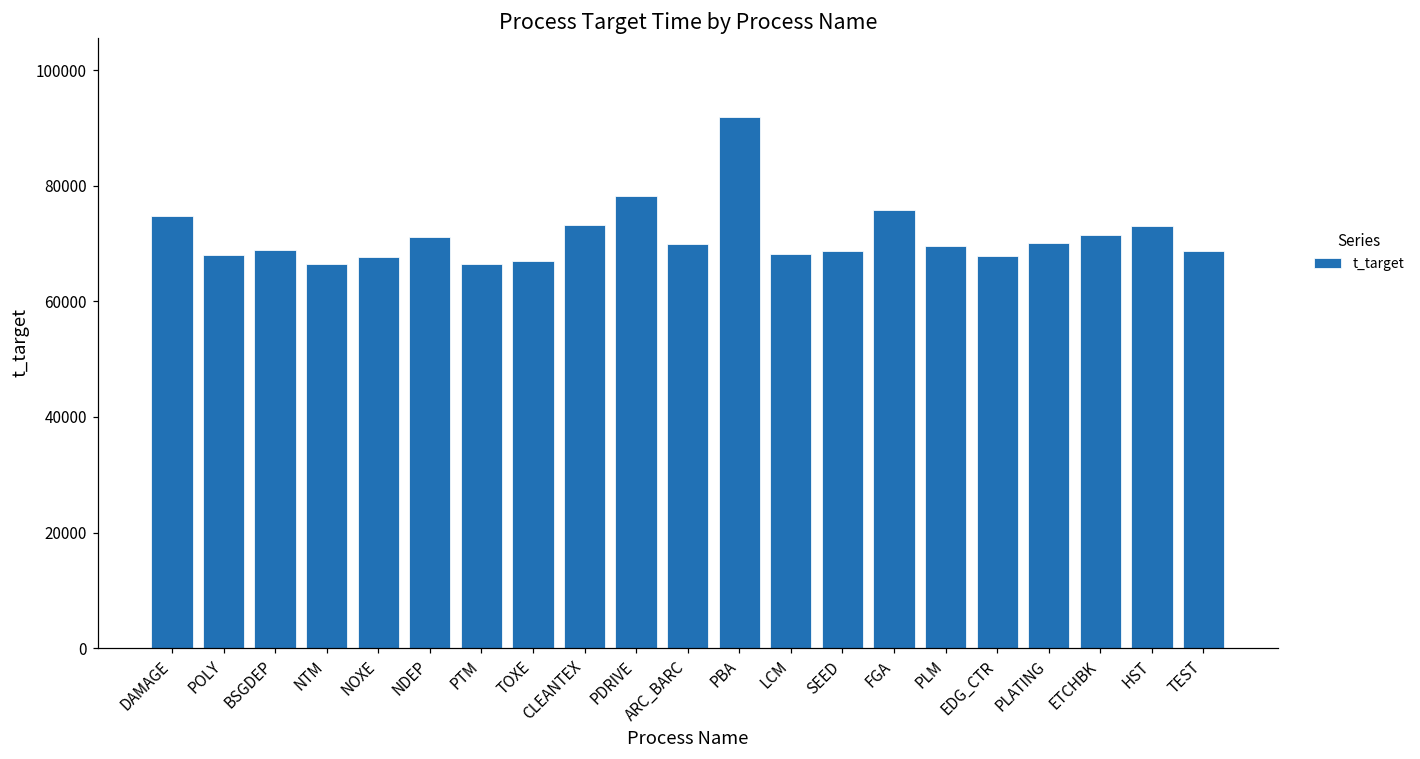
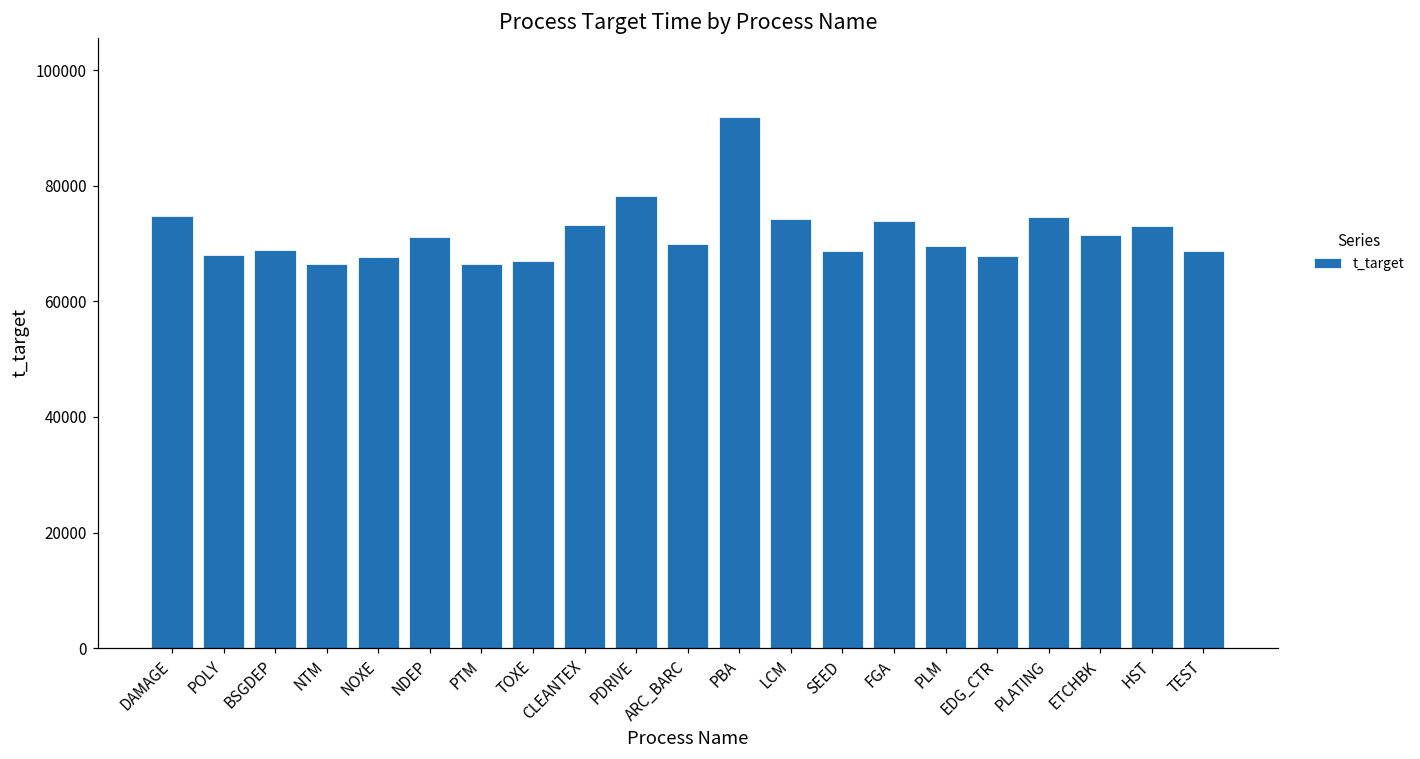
  {
    "DAMAGE": 75000,
    "POLY": 68000,
    "BSGDEP": 69000,
    "NTM": 66000,
    "NOXE": 68000,
    "NDEP": 71000,
    "PTM": 66000,
    "TOXE": 67000,
    "CLEANTEX": 73000,
    "PDRIVE": 78000,
    "ARC_BARC": 70000,
    "PBA": 92000,
-   "LCM": 68000,
+   "LCM": 74000,
    "SEED": 69000,
-   "FGA": 76000,
+   "FGA": 74000,
    "PLM": 70000,
    "EDG_CTR": 68000,
-   "PLATING": 70000,
+   "PLATING": 75000,
    "ETCHBK": 71000,
    "HST": 73000,
    "TEST": 69000
  }
